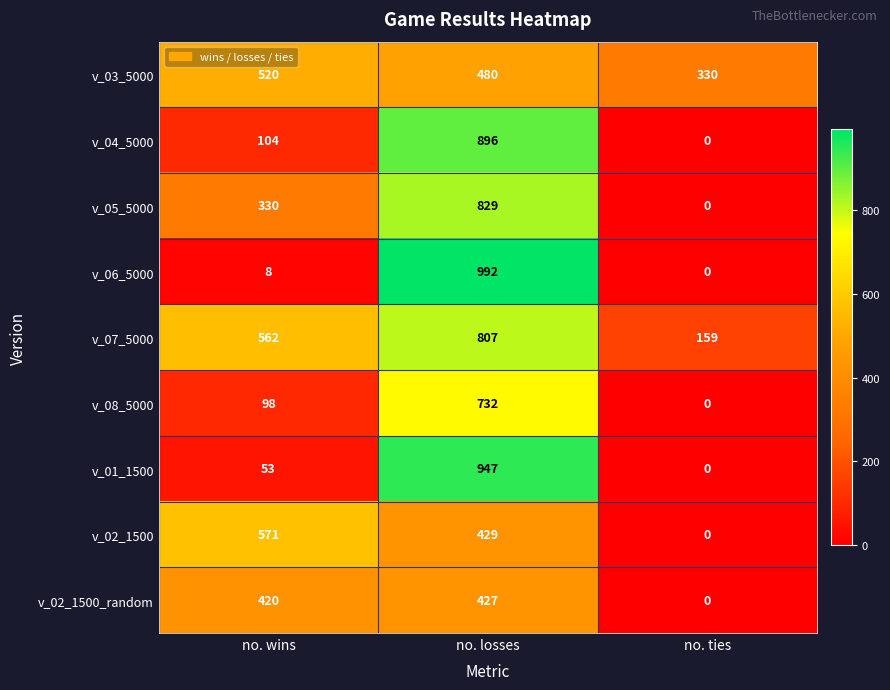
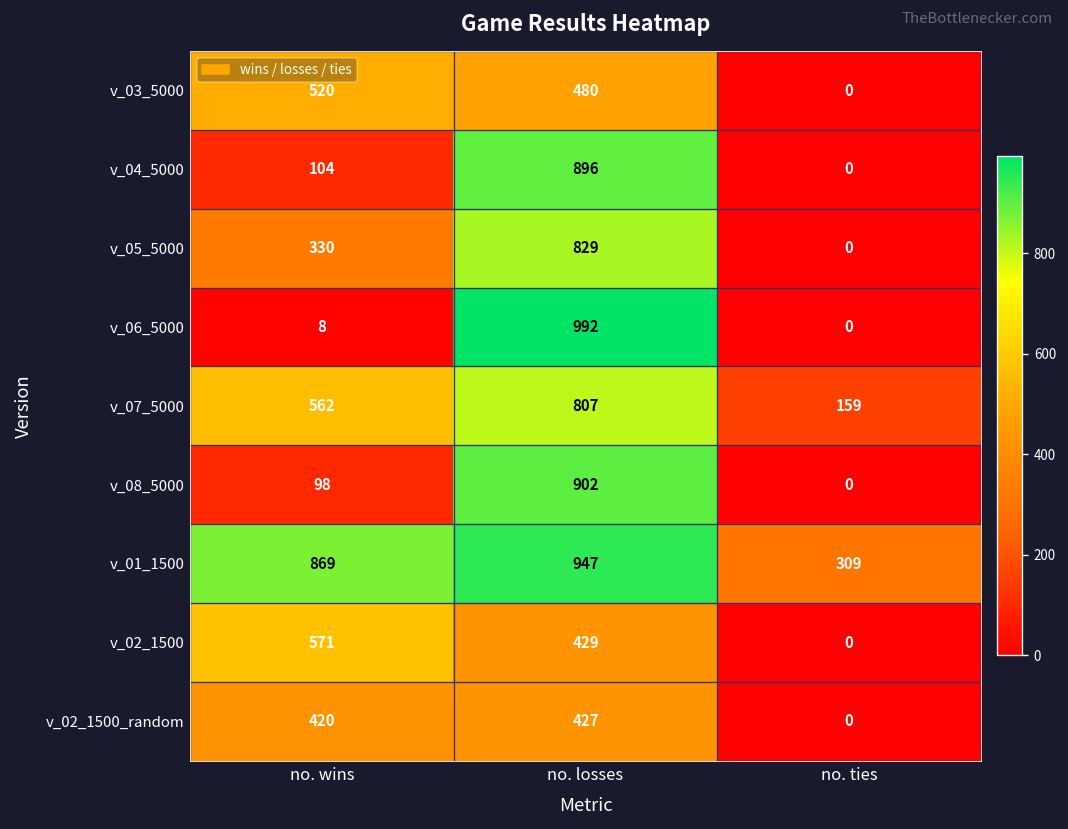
  {
    "v_03_5000": {
      "no. wins": 520,
      "no. losses": 480,
-     "no. ties": 330
+     "no. ties": 0
    },
    "v_04_5000": {
      "no. wins": 104,
      "no. losses": 896,
      "no. ties": 0
    },
    "v_05_5000": {
      "no. wins": 330,
      "no. losses": 829,
      "no. ties": 0
    },
    "v_06_5000": {
      "no. wins": 8,
      "no. losses": 992,
      "no. ties": 0
    },
    "v_07_5000": {
      "no. wins": 562,
      "no. losses": 807,
      "no. ties": 159
    },
    "v_08_5000": {
      "no. wins": 98,
-     "no. losses": 732,
+     "no. losses": 902,
      "no. ties": 0
    },
    "v_01_1500": {
-     "no. wins": 53,
+     "no. wins": 869,
      "no. losses": 947,
-     "no. ties": 0
+     "no. ties": 309
    },
    "v_02_1500": {
      "no. wins": 571,
      "no. losses": 429,
      "no. ties": 0
    },
    "v_02_1500_random": {
      "no. wins": 420,
      "no. losses": 427,
      "no. ties": 0
    }
  }
